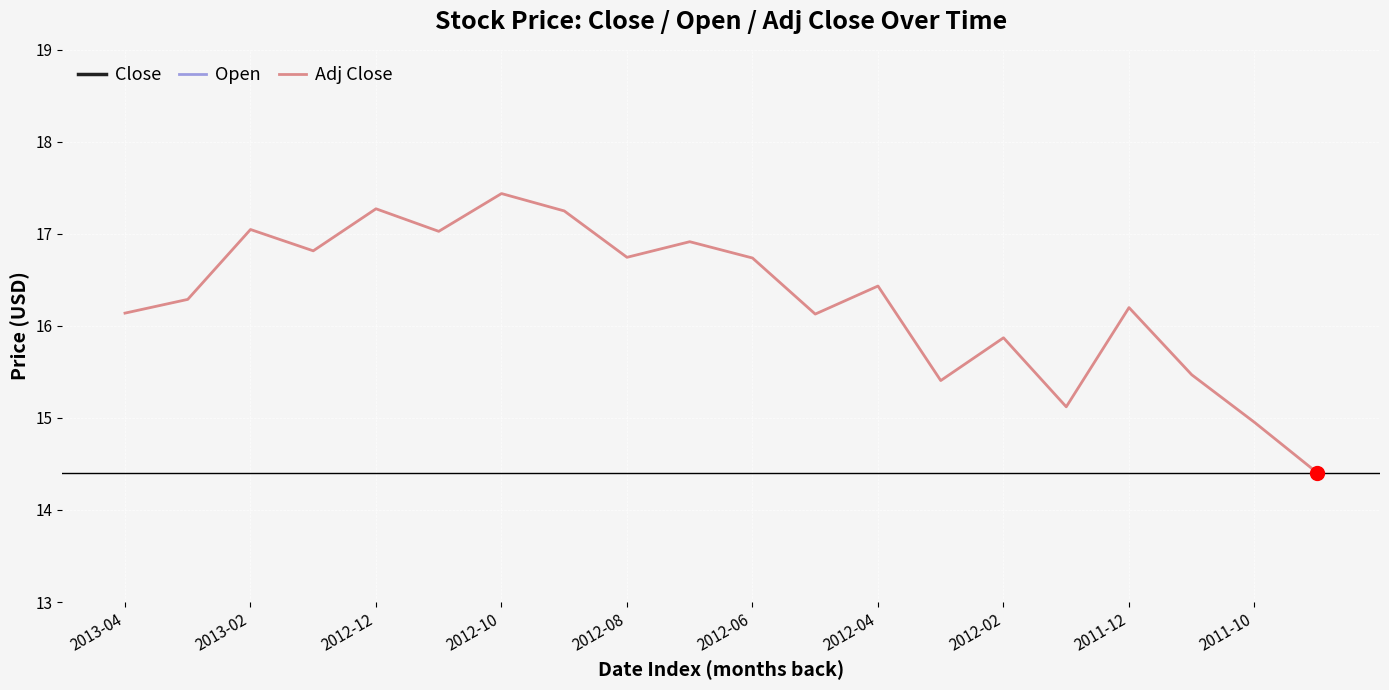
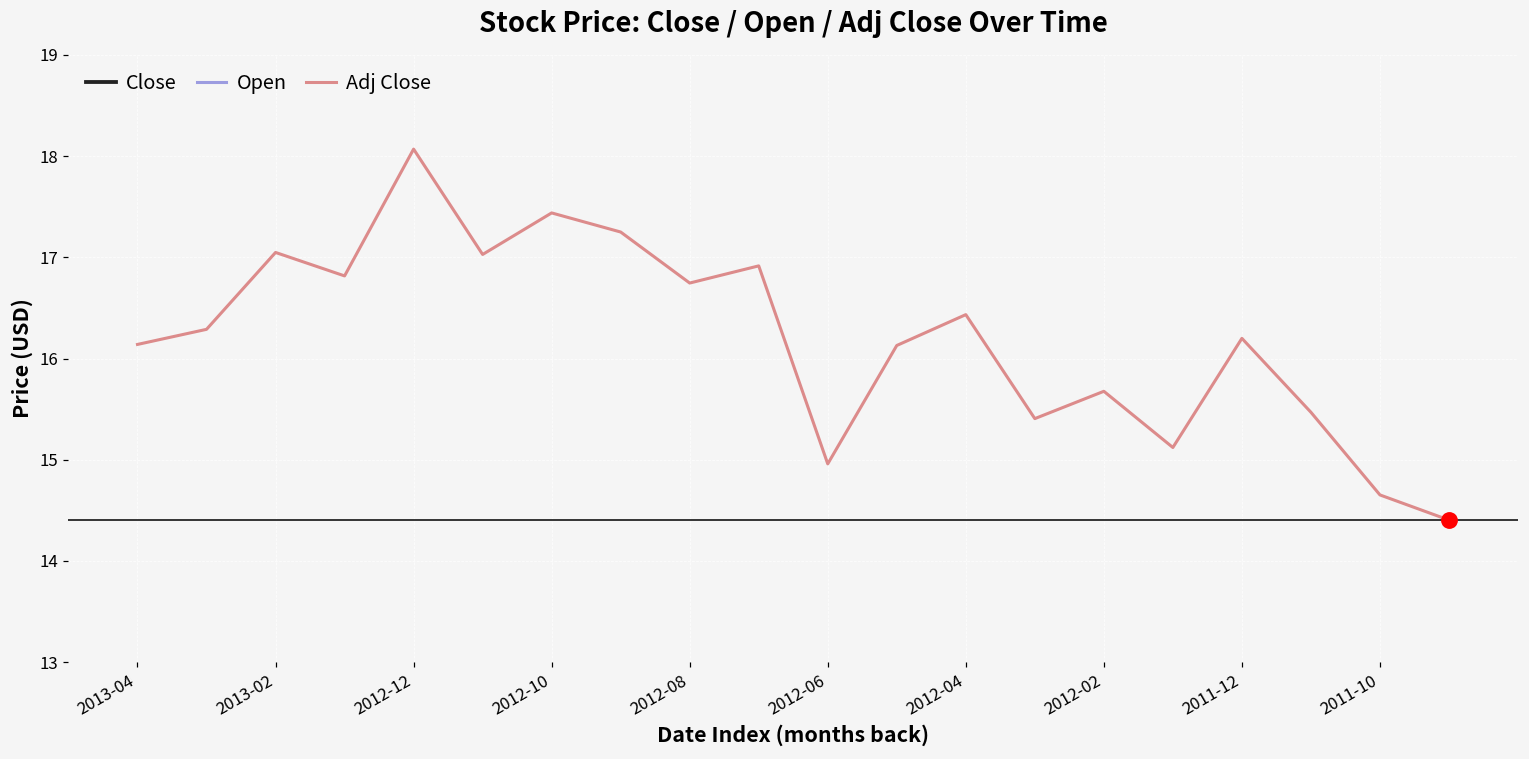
  {
    "Adj Close": {
      "2013-04": 16.1,
      "2013-02": 17.0,
-     "2012-12": 17.3,
+     "2012-12": 18.1,
      "2012-10": 17.4,
      "2012-08": 16.7,
-     "2012-06": 16.7,
+     "2012-06": 15.0,
      "2012-04": 16.4,
-     "2012-02": 15.9,
+     "2012-02": 15.7,
      "2011-12": 16.2,
-     "2011-10": 15.0
+     "2011-10": 14.7
    }
  }
